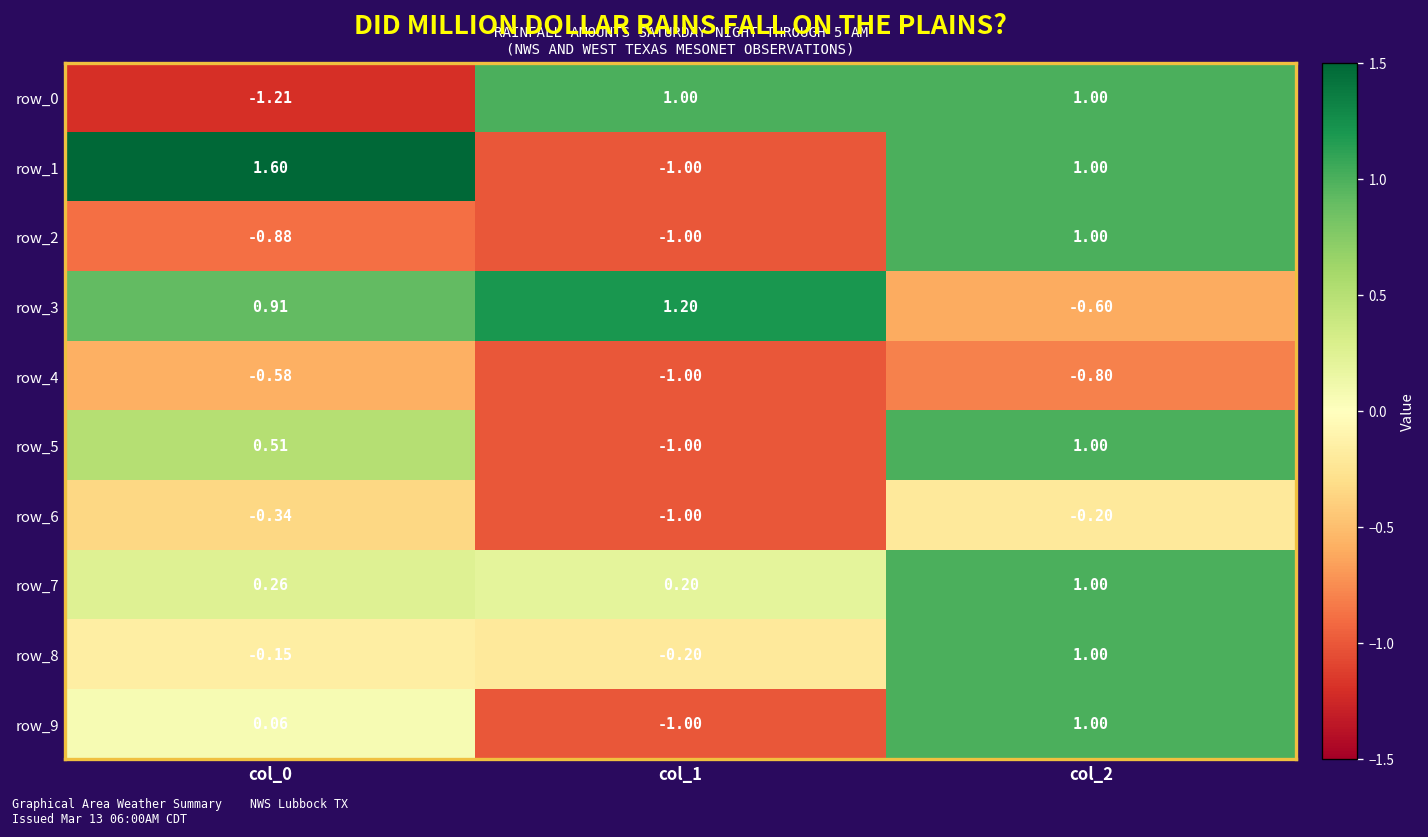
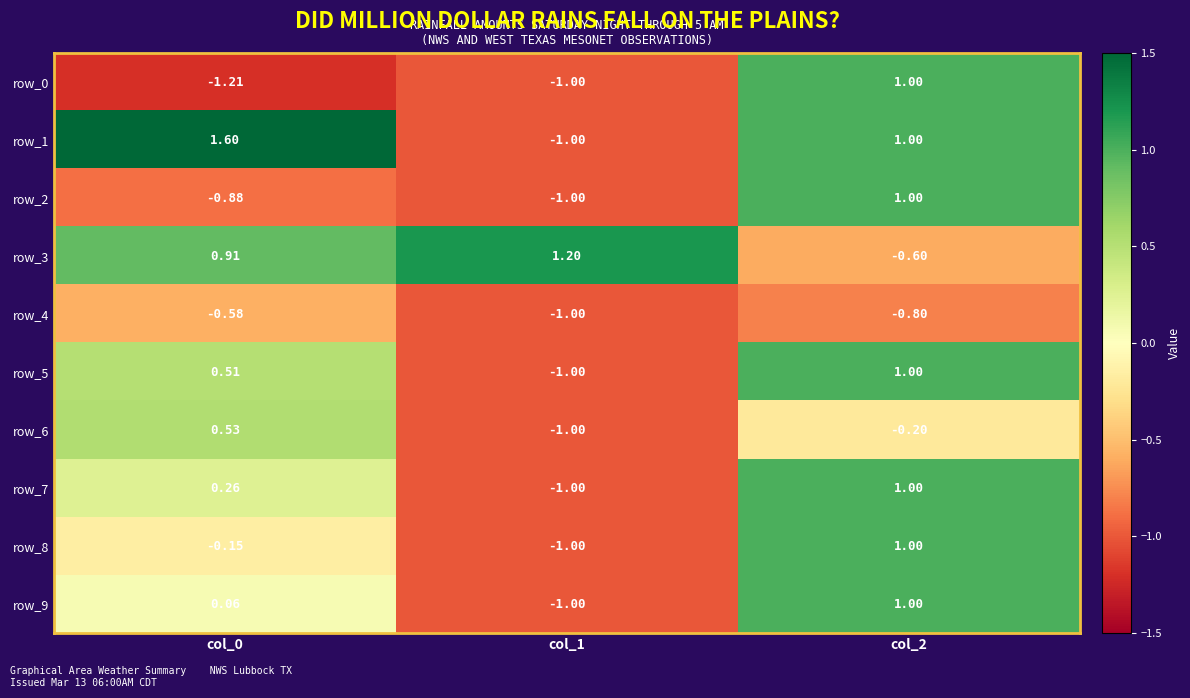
  {
    "row_0": {
      "col_0": -1.21,
-     "col_1": 1.00,
+     "col_1": -1.00,
      "col_2": 1.00
    },
    "row_1": {
      "col_0": 1.60,
      "col_1": -1.00,
      "col_2": 1.00
    },
    "row_2": {
      "col_0": -0.88,
      "col_1": -1.00,
      "col_2": 1.00
    },
    "row_3": {
      "col_0": 0.91,
      "col_1": 1.20,
      "col_2": -0.60
    },
    "row_4": {
      "col_0": -0.58,
      "col_1": -1.00,
      "col_2": -0.80
    },
    "row_5": {
      "col_0": 0.51,
      "col_1": -1.00,
      "col_2": 1.00
    },
    "row_6": {
-     "col_0": -0.34,
+     "col_0": 0.53,
      "col_1": -1.00,
      "col_2": -0.20
    },
    "row_7": {
      "col_0": 0.26,
-     "col_1": 0.20,
+     "col_1": -1.00,
      "col_2": 1.00
    },
    "row_8": {
      "col_0": -0.15,
-     "col_1": -0.20,
+     "col_1": -1.00,
      "col_2": 1.00
    },
    "row_9": {
      "col_0": 0.06,
      "col_1": -1.00,
      "col_2": 1.00
    }
  }
